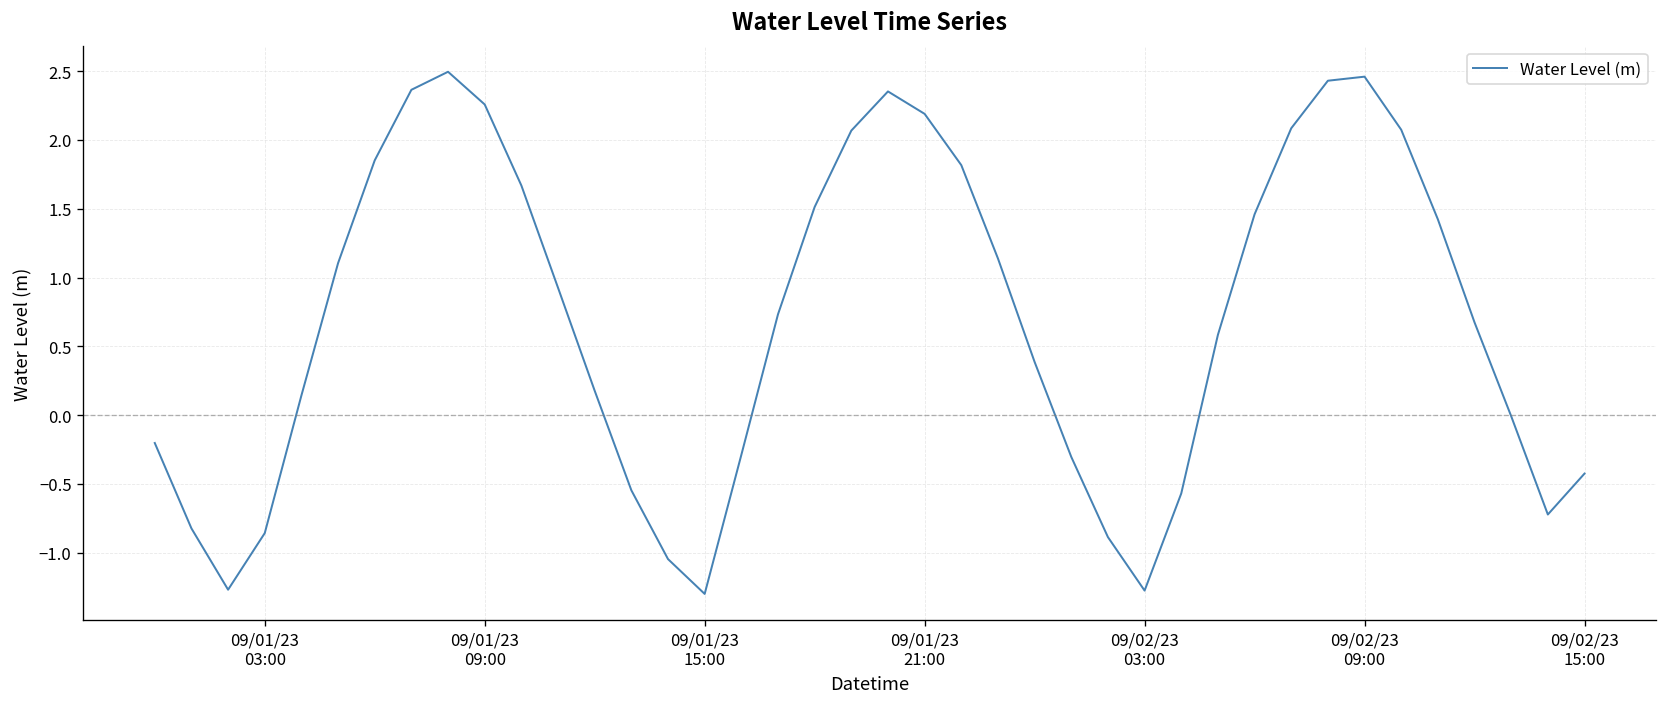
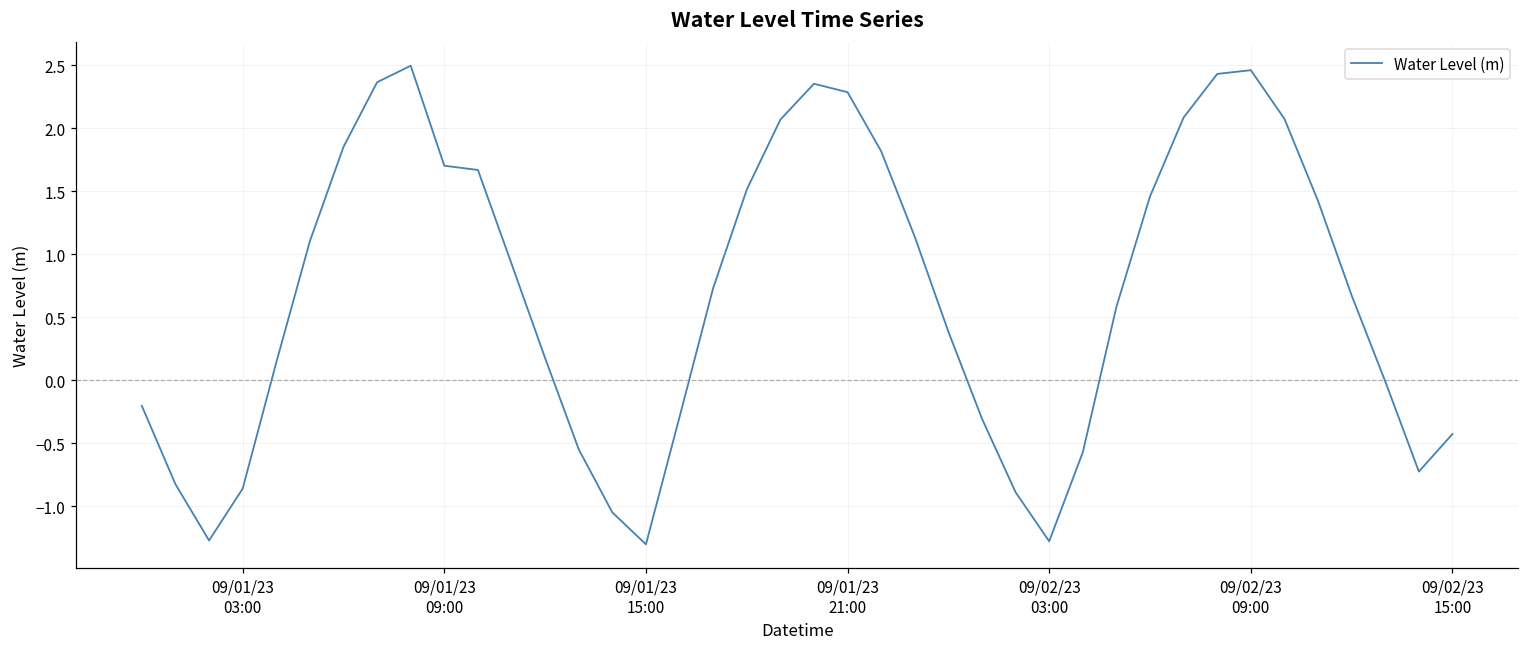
  {
    "09/01/23 03:00": -0.86,
-   "09/01/23 09:00": 2.26,
+   "09/01/23 09:00": 1.70,
    "09/01/23 15:00": -1.30,
-   "09/01/23 21:00": 2.19,
+   "09/01/23 21:00": 2.29,
    "09/02/23 03:00": -1.28,
    "09/02/23 09:00": 2.46,
    "09/02/23 15:00": -0.43
  }
